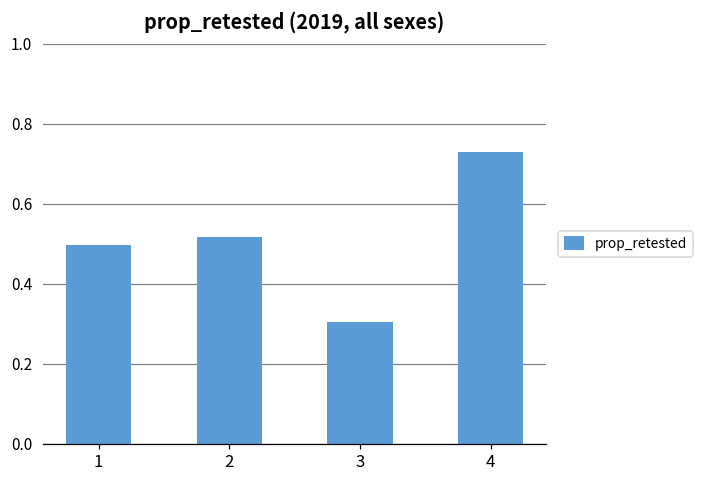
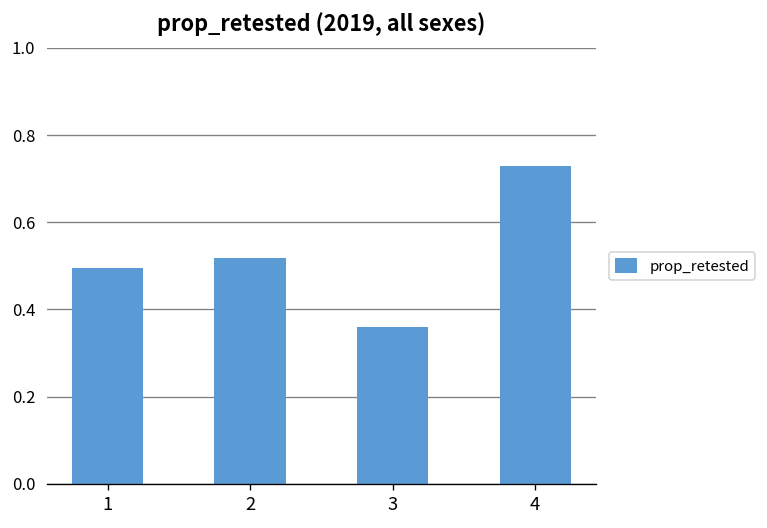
  {
    "1": 0.50,
    "2": 0.52,
-   "3": 0.30,
+   "3": 0.36,
    "4": 0.73
  }
